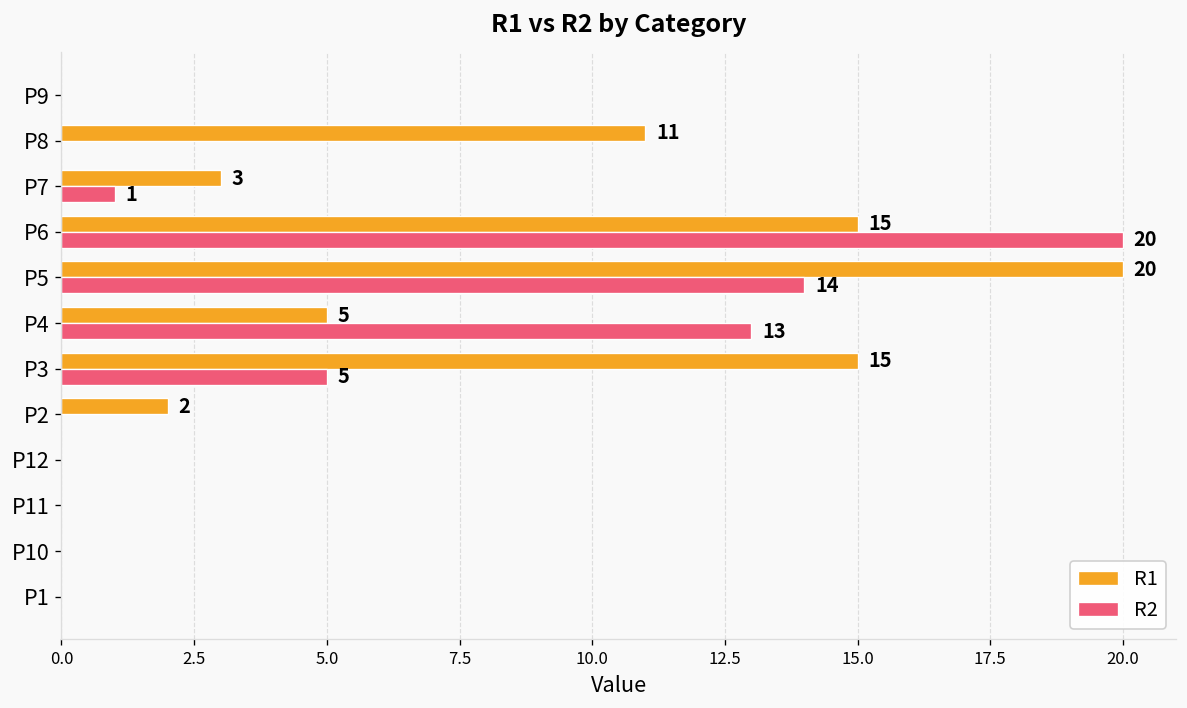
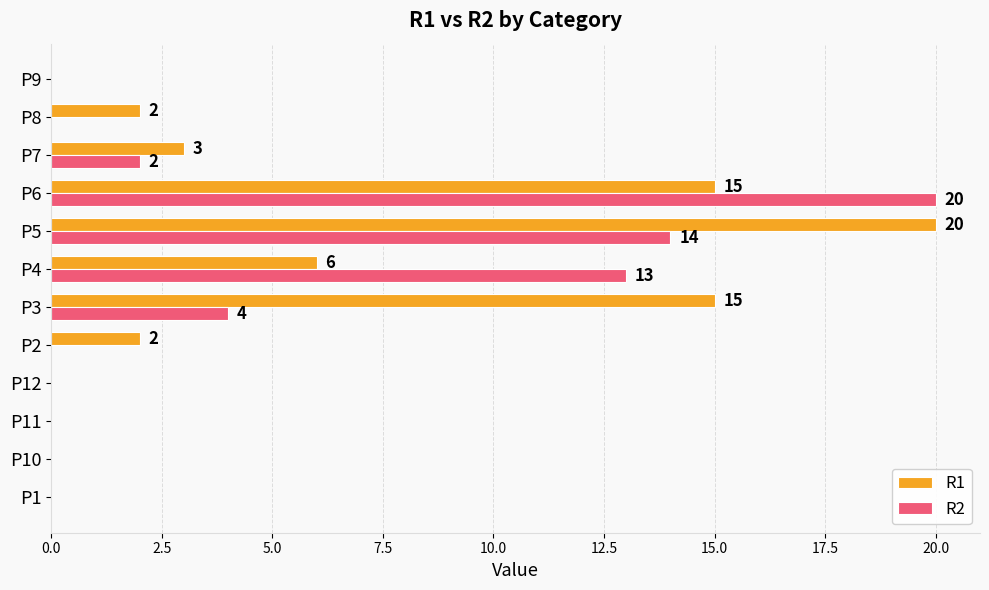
  {
    "R1": {
-     "P8": 11,
+     "P8": 2,
      "P7": 3,
      "P6": 15,
      "P5": 20,
-     "P4": 5,
+     "P4": 6,
      "P3": 15,
      "P2": 2
    },
    "R2": {
-     "P7": 1,
+     "P7": 2,
      "P6": 20,
      "P5": 14,
      "P4": 13,
-     "P3": 5
+     "P3": 4
    }
  }
